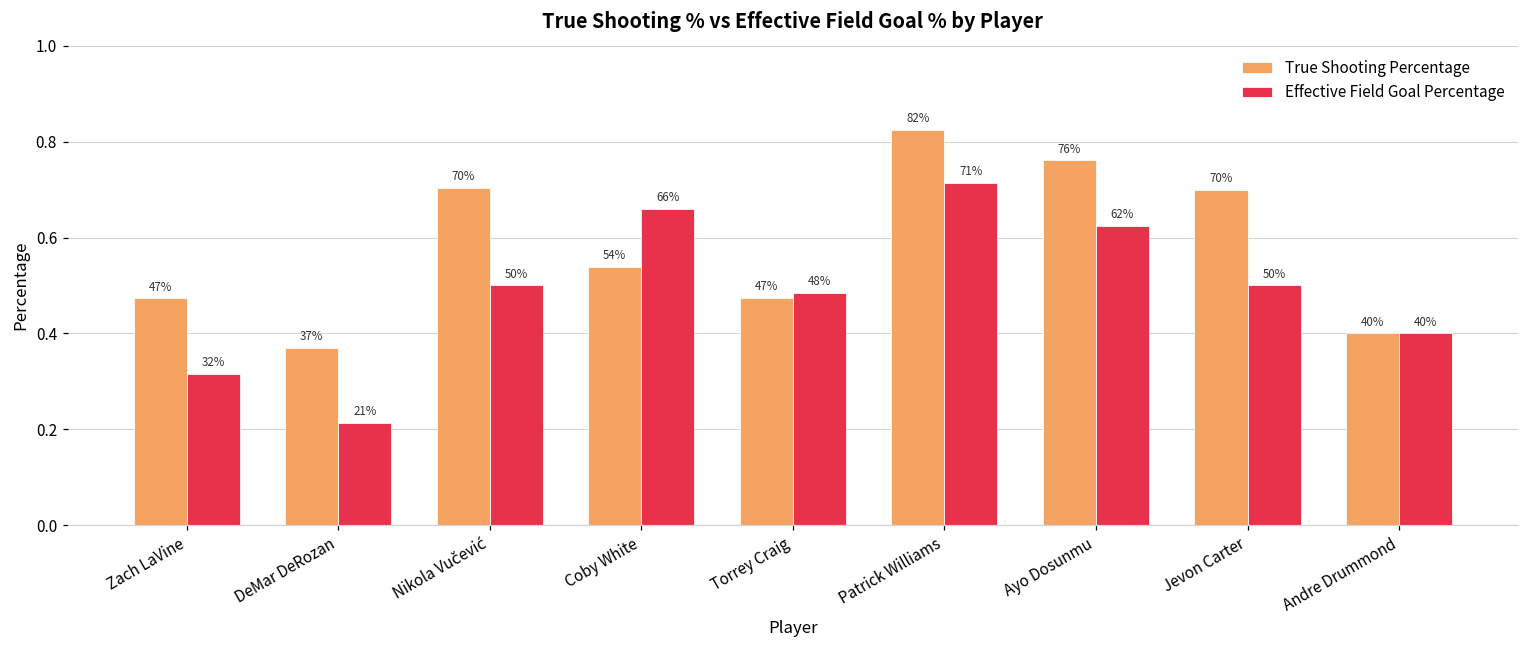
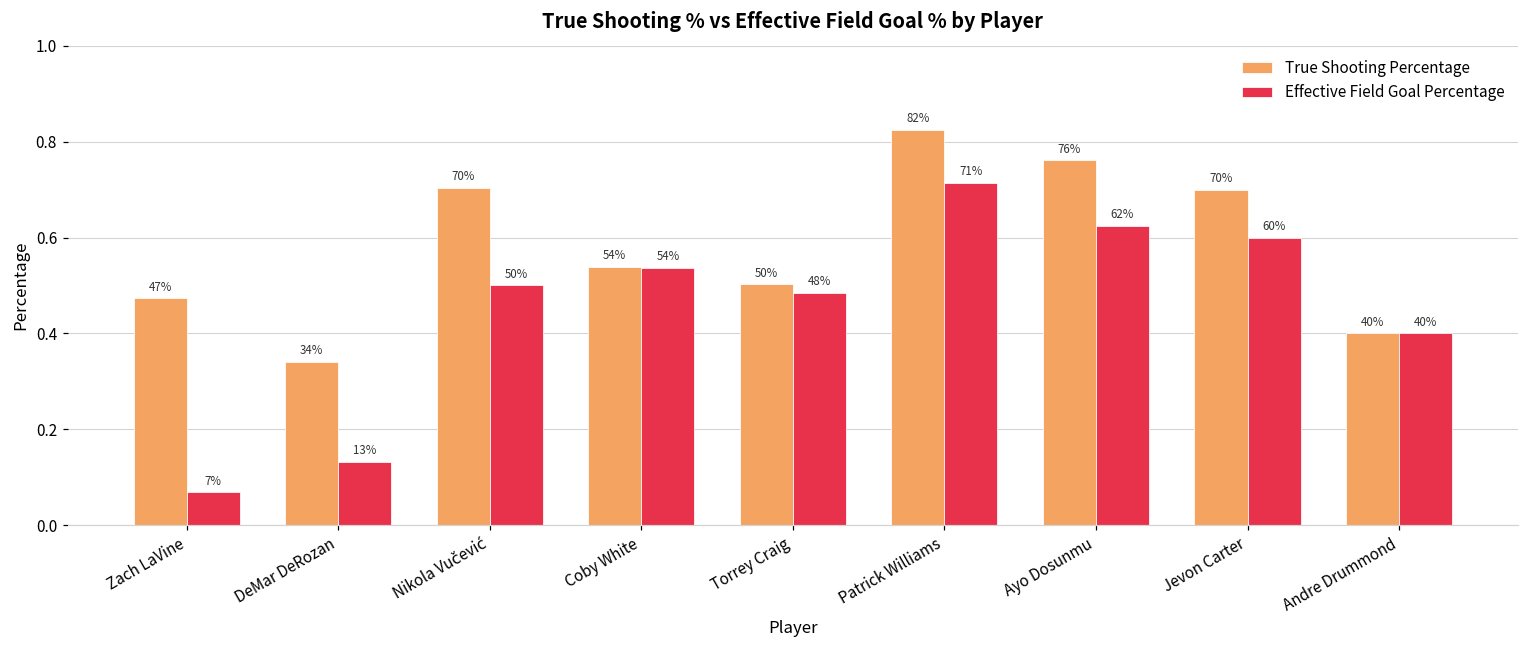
  {
    "True Shooting Percentage": {
      "Zach LaVine": "47%",
-     "DeMar DeRozan": "37%",
+     "DeMar DeRozan": "34%",
      "Nikola Vučević": "70%",
      "Coby White": "54%",
-     "Torrey Craig": "47%",
+     "Torrey Craig": "50%",
      "Patrick Williams": "82%",
      "Ayo Dosunmu": "76%",
      "Jevon Carter": "70%",
      "Andre Drummond": "40%"
    },
    "Effective Field Goal Percentage": {
-     "Zach LaVine": "32%",
-     "DeMar DeRozan": "21%",
+     "Zach LaVine": "7%",
+     "DeMar DeRozan": "13%",
      "Nikola Vučević": "50%",
-     "Coby White": "66%",
+     "Coby White": "54%",
      "Torrey Craig": "48%",
      "Patrick Williams": "71%",
      "Ayo Dosunmu": "62%",
-     "Jevon Carter": "50%",
+     "Jevon Carter": "60%",
      "Andre Drummond": "40%"
    }
  }
